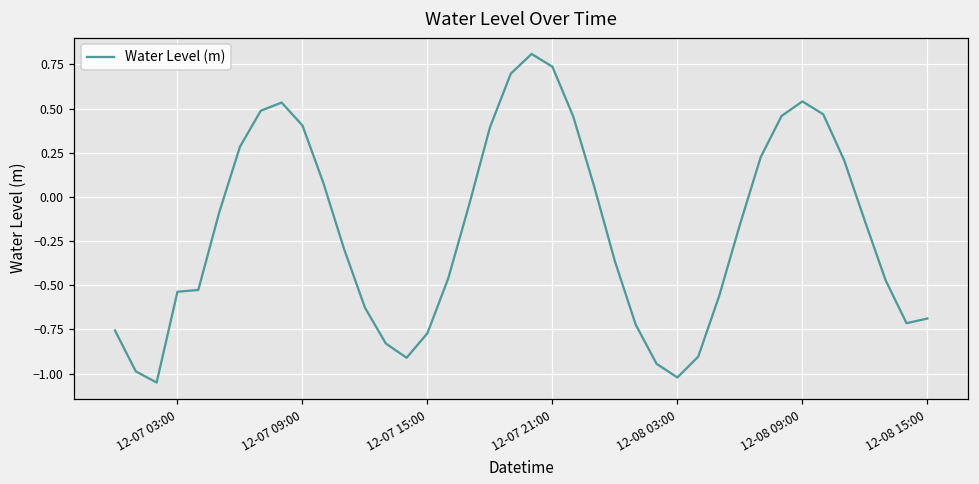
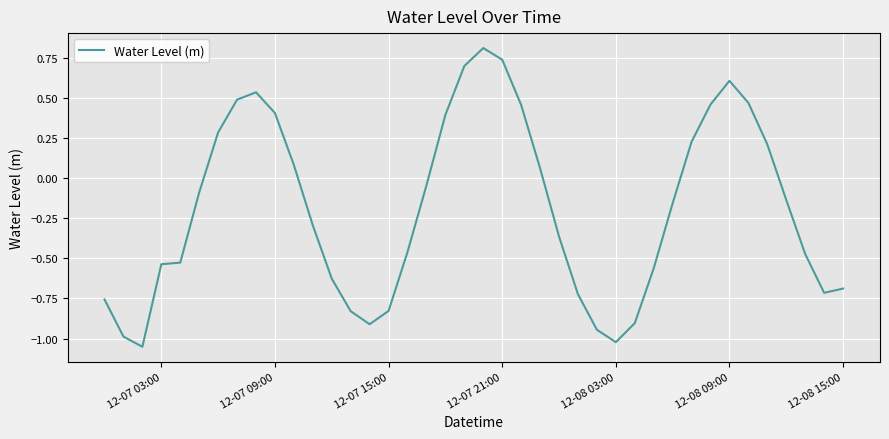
  {
    "12-07 03:00": -0.54,
    "12-07 09:00": 0.40,
-   "12-07 15:00": -0.77,
+   "12-07 15:00": -0.83,
    "12-07 21:00": 0.74,
    "12-08 03:00": -1.02,
-   "12-08 09:00": 0.54,
+   "12-08 09:00": 0.61,
    "12-08 15:00": -0.69
  }
